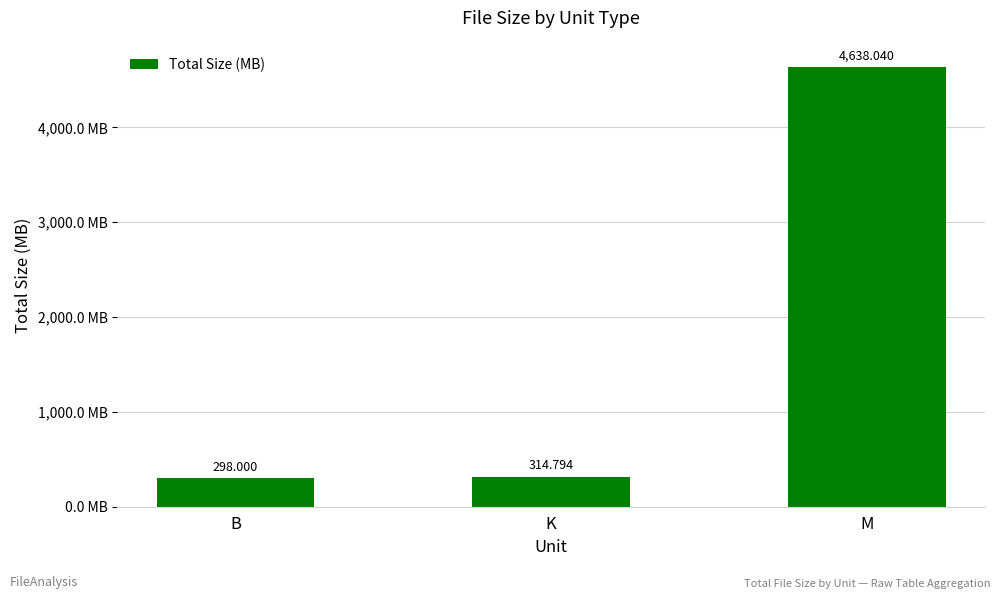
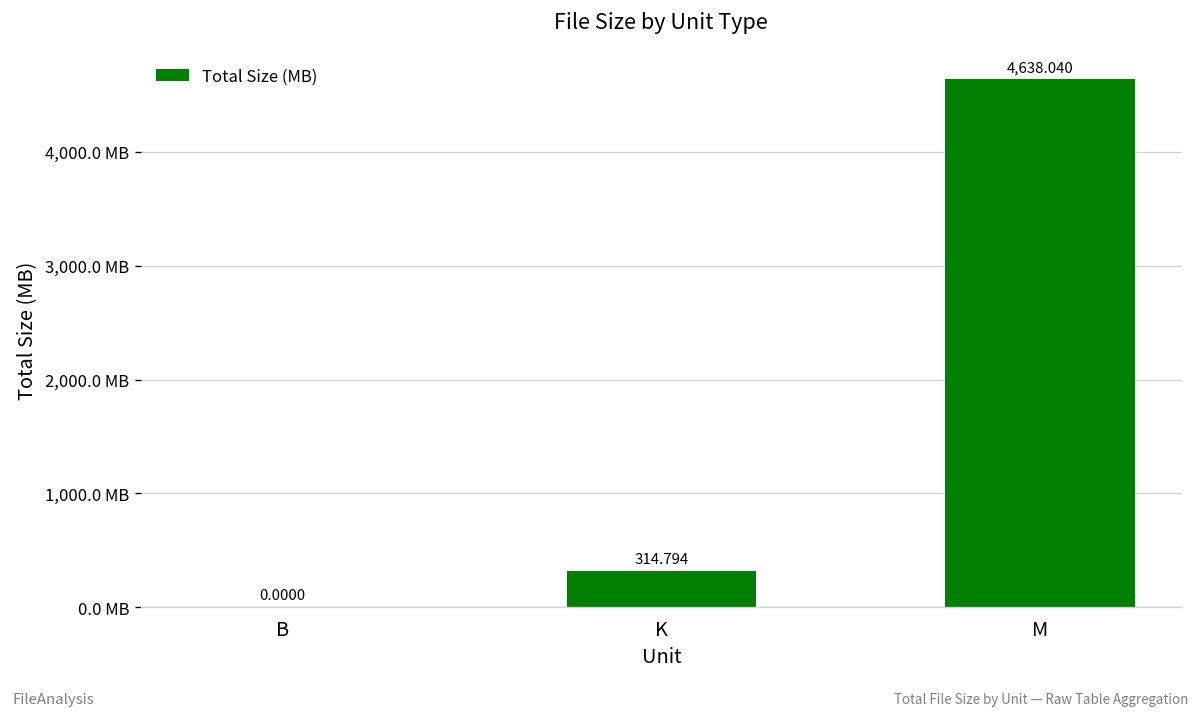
  {
-   "B": "298.000",
+   "B": "0.0000",
    "K": "314.794",
    "M": "4,638.040"
  }
